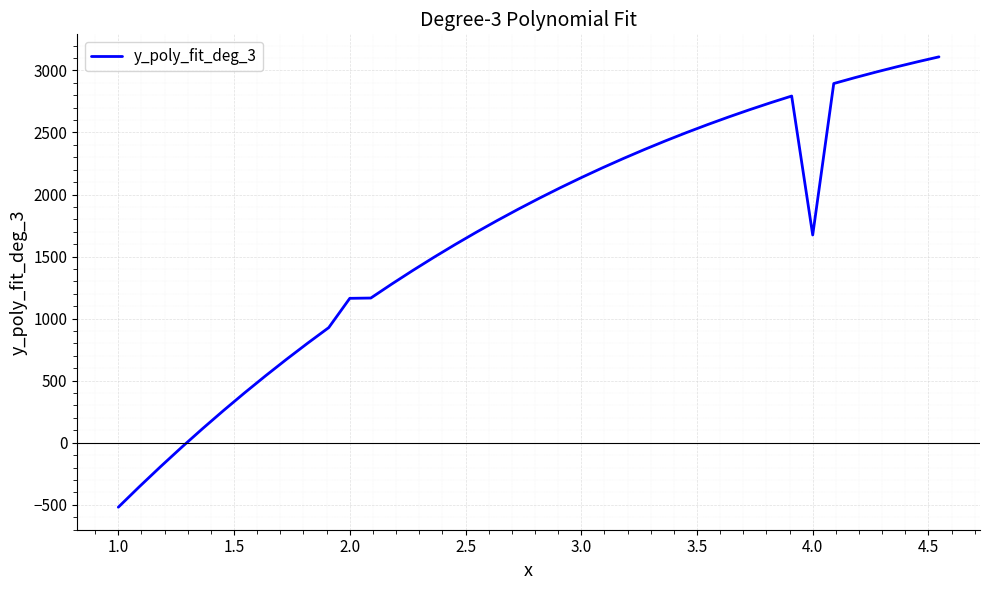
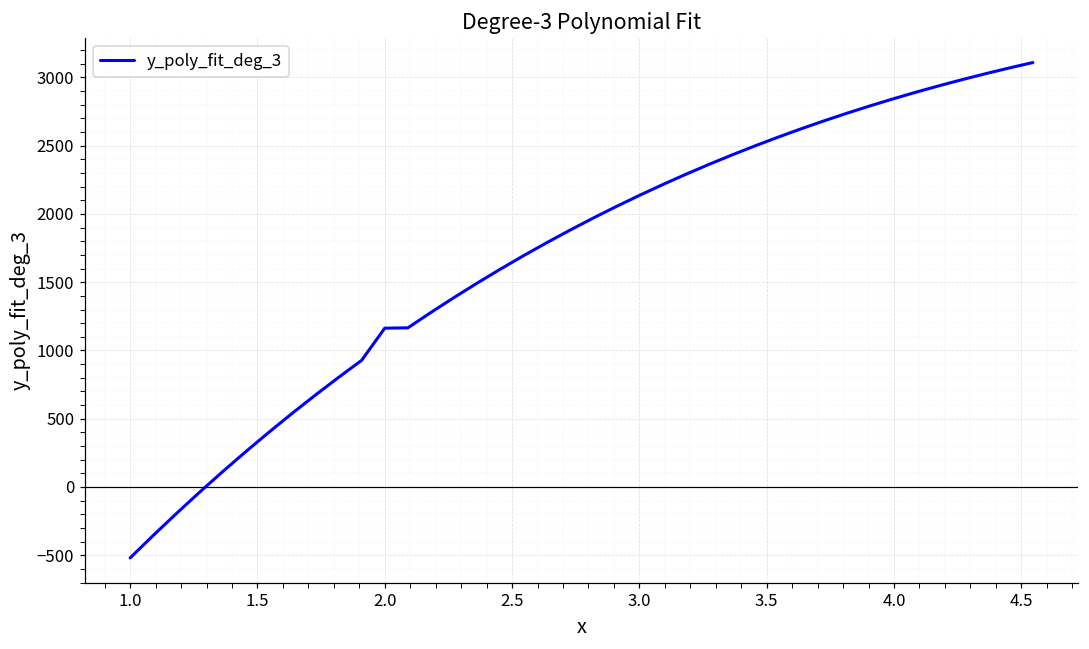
  {
    "1.0": -520,
    "2.0": 1160,
    "3.0": 2140,
-   "4.0": 1670
+   "4.0": 2850
  }
